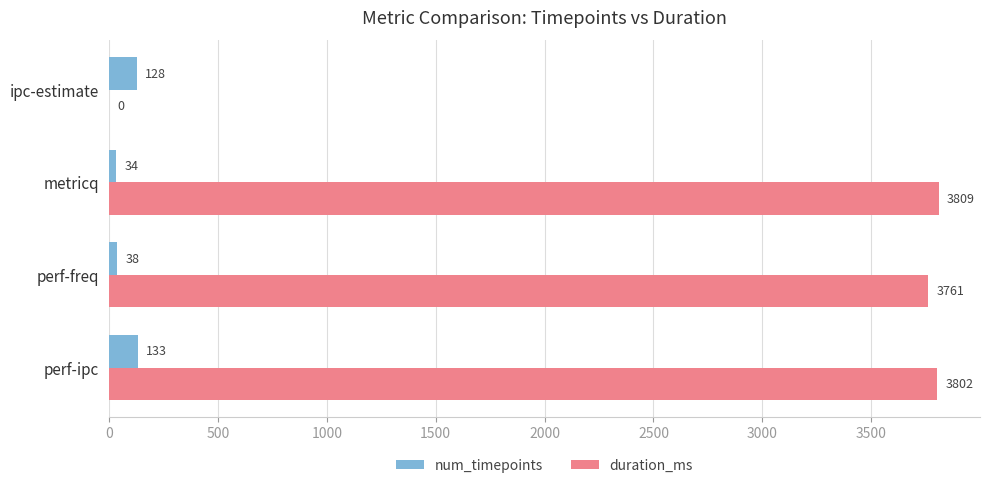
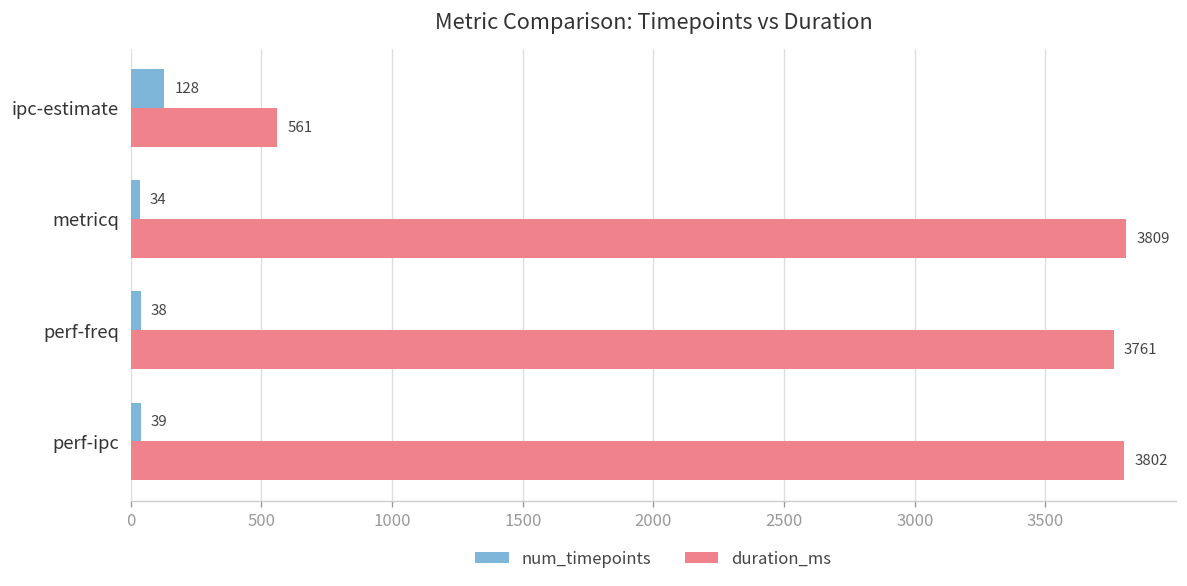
  {
    "num_timepoints": {
      "ipc-estimate": 128,
      "metricq": 34,
      "perf-freq": 38,
-     "perf-ipc": 133
+     "perf-ipc": 39
    },
    "duration_ms": {
-     "ipc-estimate": 0,
+     "ipc-estimate": 561,
      "metricq": 3809,
      "perf-freq": 3761,
      "perf-ipc": 3802
    }
  }
